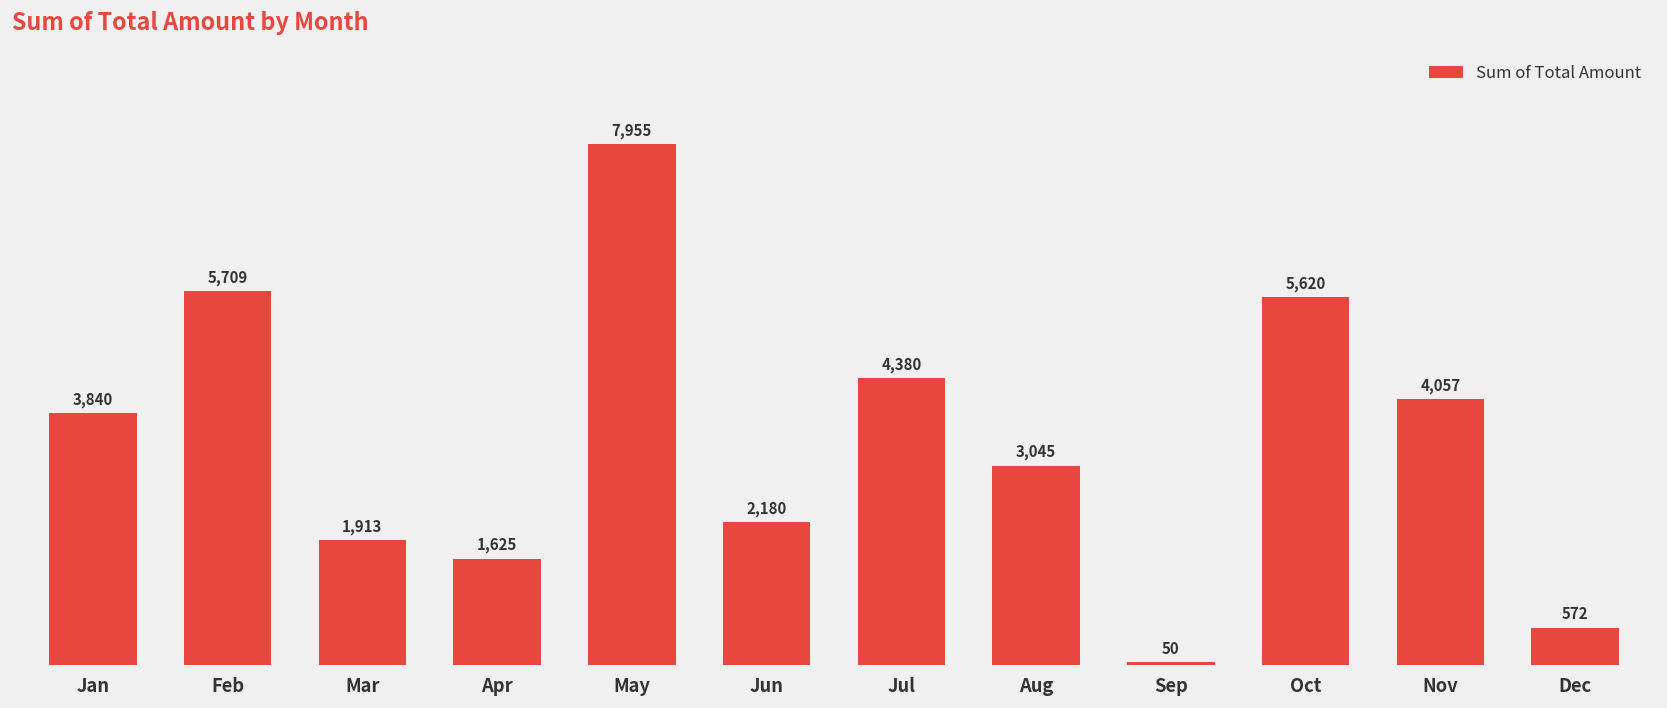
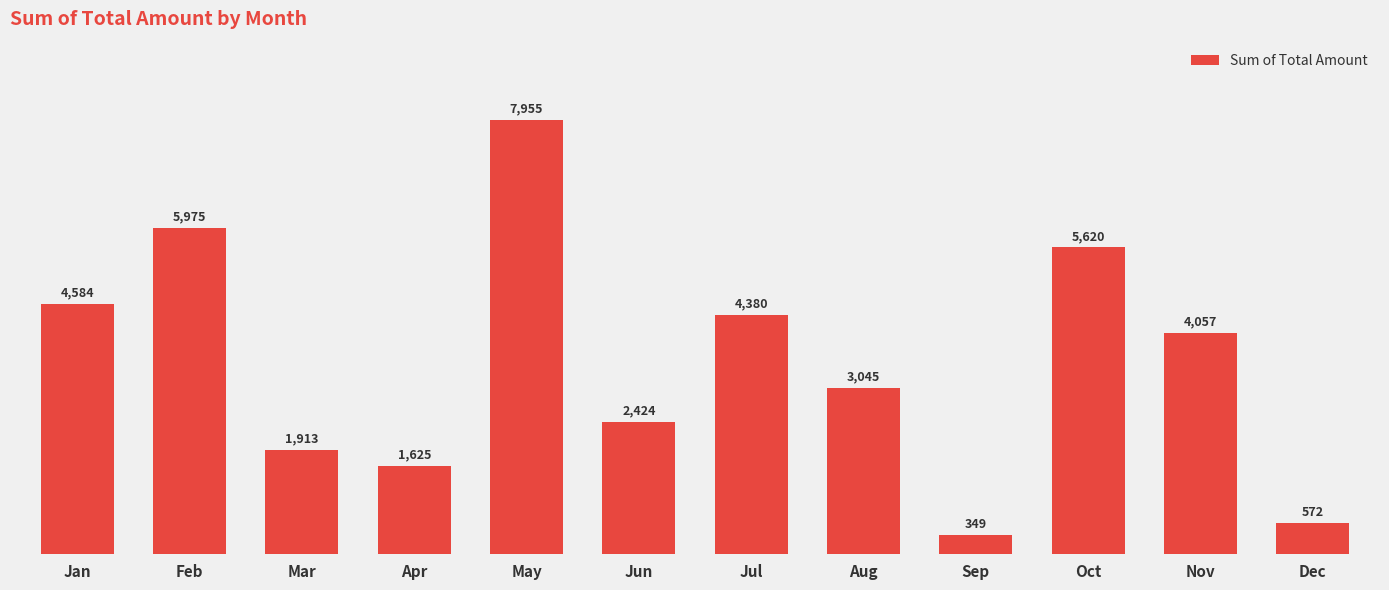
  {
-   "Jan": "3,840",
-   "Feb": "5,709",
+   "Jan": "4,584",
+   "Feb": "5,975",
    "Mar": "1,913",
    "Apr": "1,625",
    "May": "7,955",
-   "Jun": "2,180",
+   "Jun": "2,424",
    "Jul": "4,380",
    "Aug": "3,045",
-   "Sep": "50",
+   "Sep": "349",
    "Oct": "5,620",
    "Nov": "4,057",
    "Dec": "572"
  }
